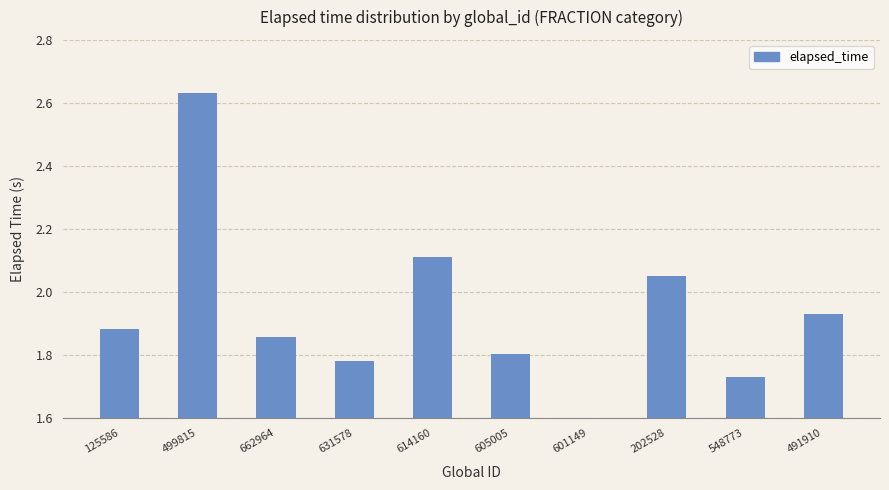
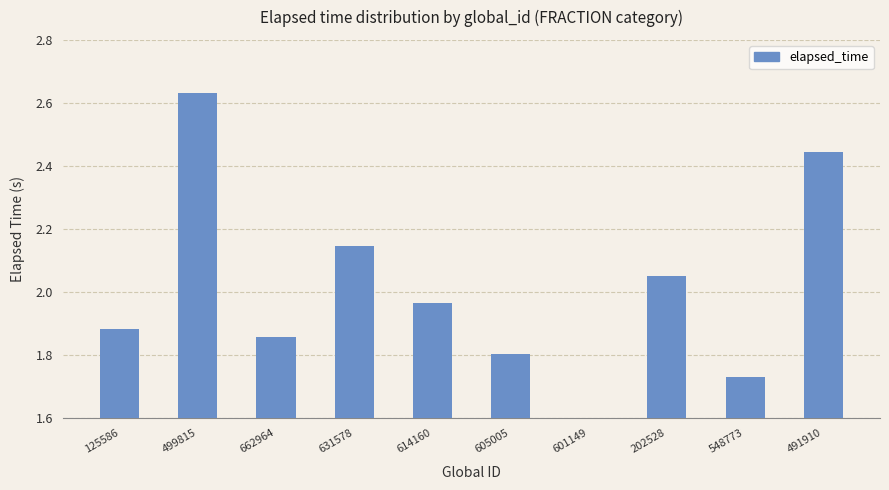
  {
    "125586": 1.88,
    "499815": 2.63,
    "662964": 1.86,
-   "631578": 1.78,
-   "614160": 2.11,
+   "631578": 2.15,
+   "614160": 1.96,
    "605005": 1.80,
    "601149": 1.60,
    "202528": 2.05,
    "548773": 1.73,
-   "491910": 1.93
+   "491910": 2.44
  }
